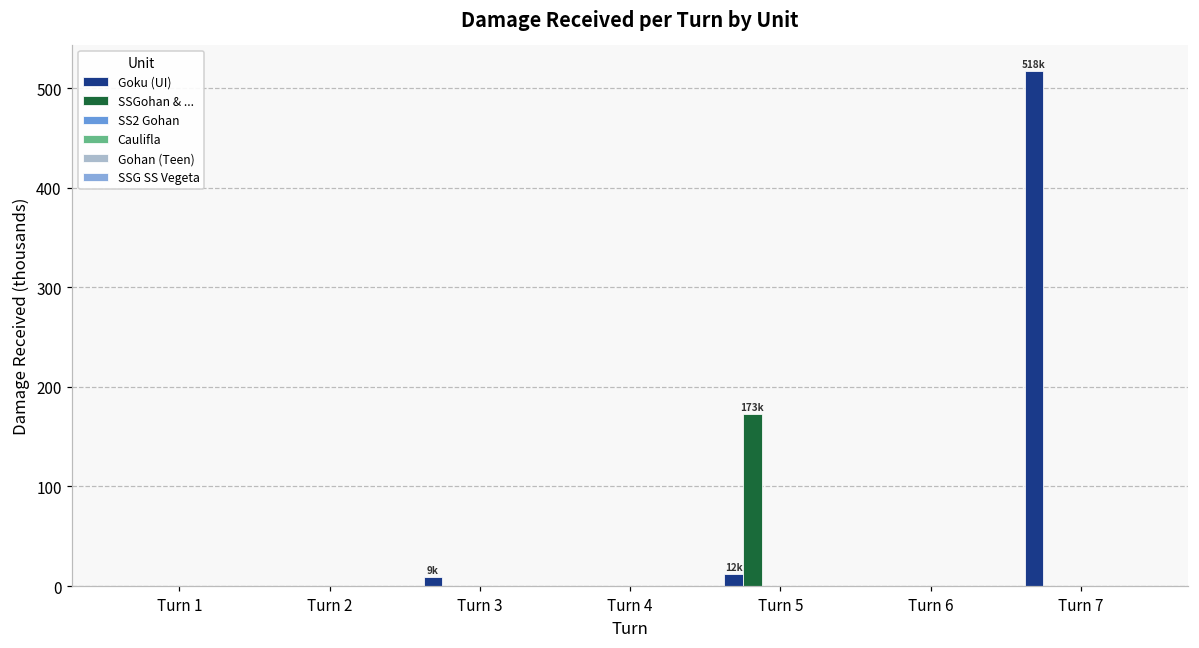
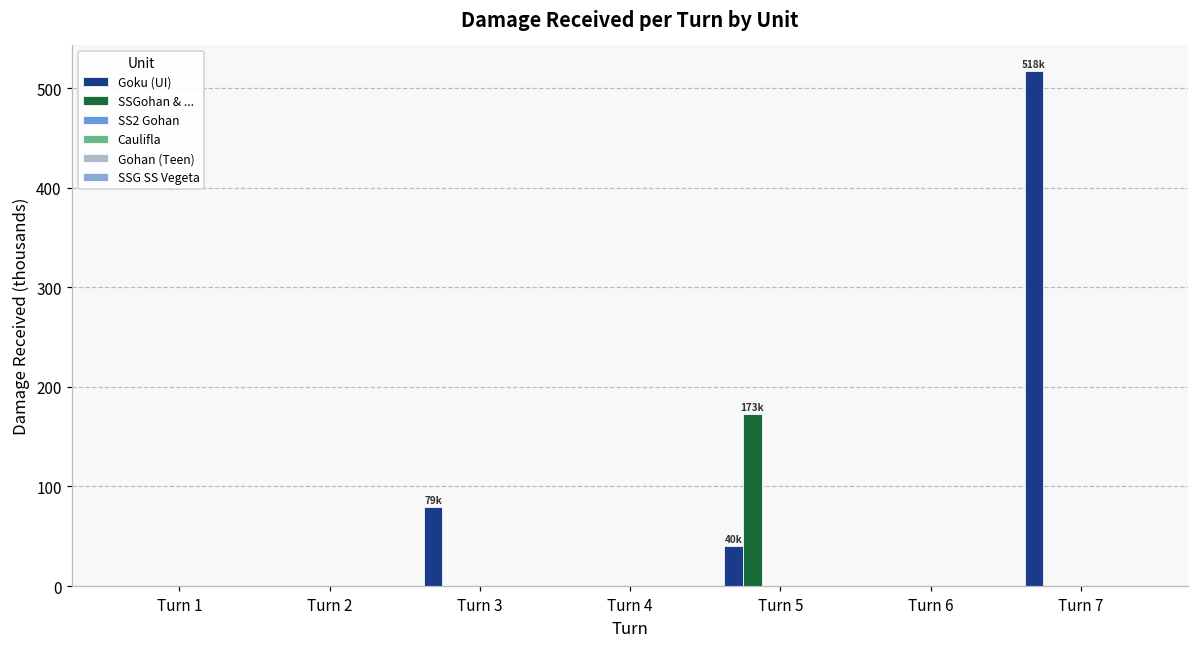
  {
    "Goku (UI)": {
-     "Turn 3": "9k",
-     "Turn 5": "12k",
+     "Turn 3": "79k",
+     "Turn 5": "40k",
      "Turn 7": "518k"
    },
    "SSGohan & ...": {
      "Turn 5": "173k"
    },
    "Caulifla": {
      "Turn 1": "0",
      "Turn 2": "0",
      "Turn 3": "0",
      "Turn 4": "0",
      "Turn 5": "0",
      "Turn 6": "0",
      "Turn 7": "0"
    }
  }
